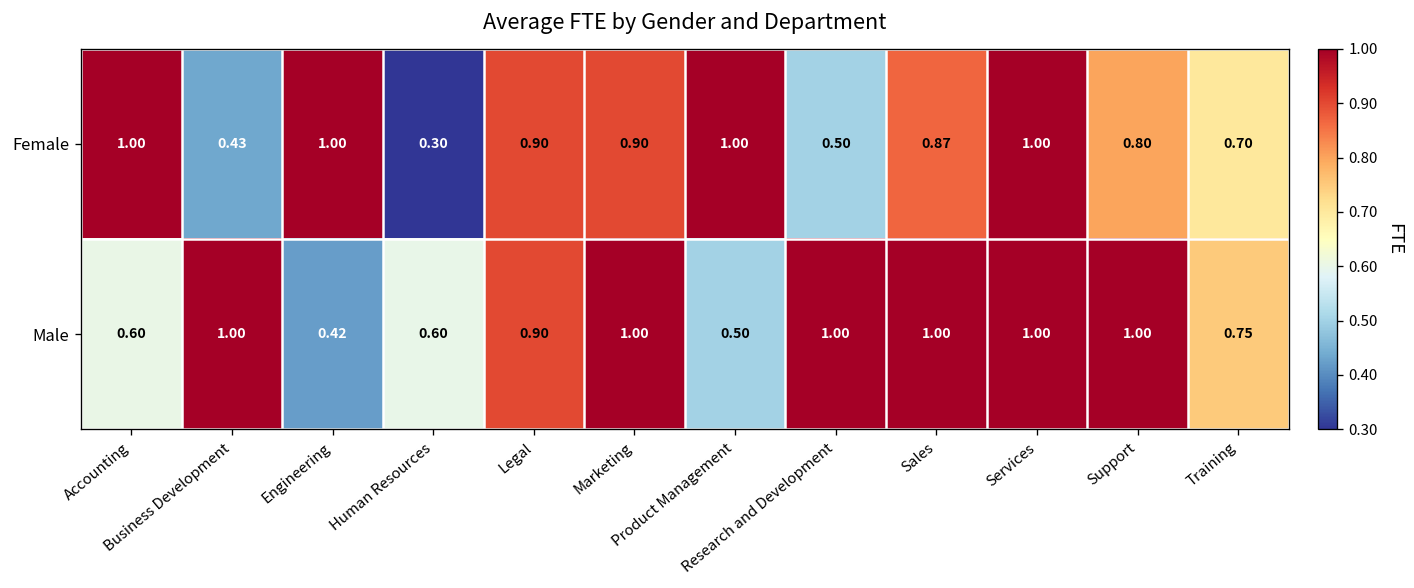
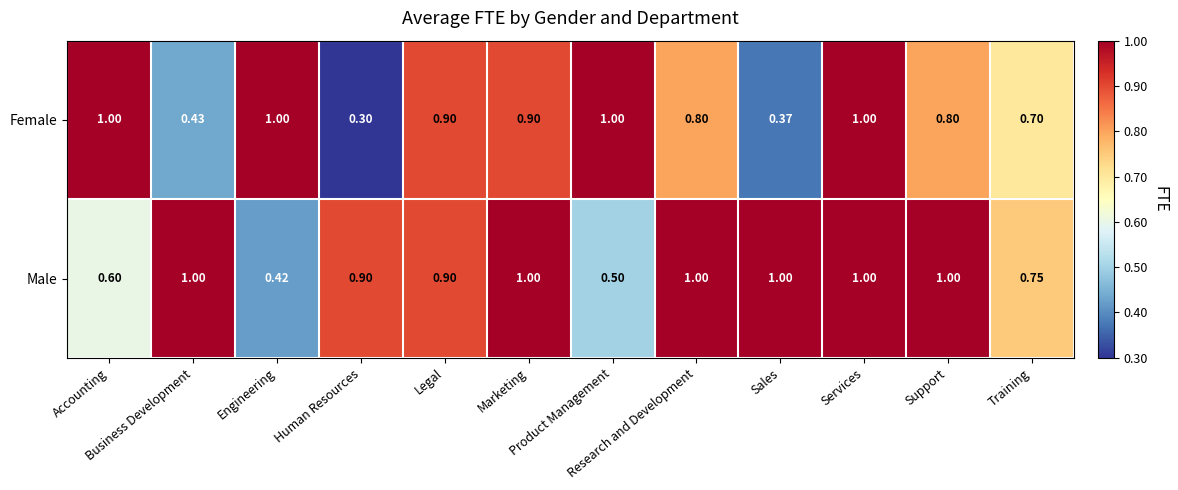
  {
    "Female": {
      "Accounting": 1.00,
      "Business Development": 0.43,
      "Engineering": 1.00,
      "Human Resources": 0.30,
      "Legal": 0.90,
      "Marketing": 0.90,
      "Product Management": 1.00,
-     "Research and Development": 0.50,
-     "Sales": 0.87,
+     "Research and Development": 0.80,
+     "Sales": 0.37,
      "Services": 1.00,
      "Support": 0.80,
      "Training": 0.70
    },
    "Male": {
      "Accounting": 0.60,
      "Business Development": 1.00,
      "Engineering": 0.42,
-     "Human Resources": 0.60,
+     "Human Resources": 0.90,
      "Legal": 0.90,
      "Marketing": 1.00,
      "Product Management": 0.50,
      "Research and Development": 1.00,
      "Sales": 1.00,
      "Services": 1.00,
      "Support": 1.00,
      "Training": 0.75
    }
  }
